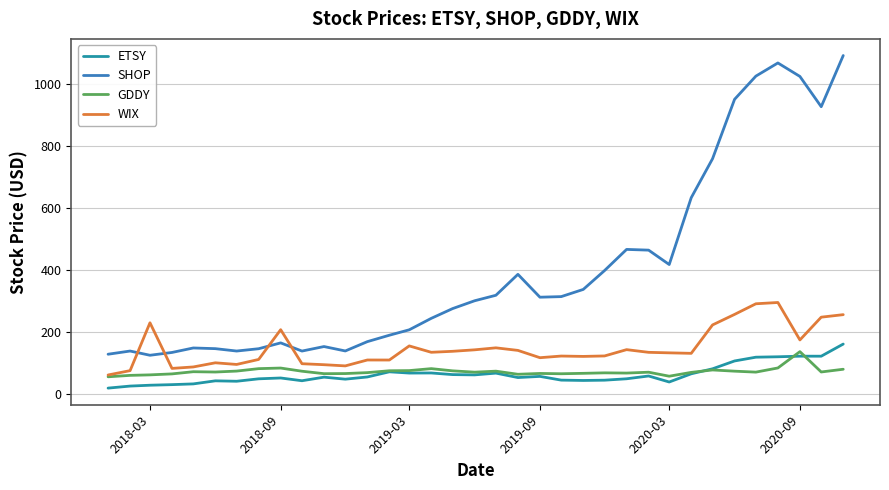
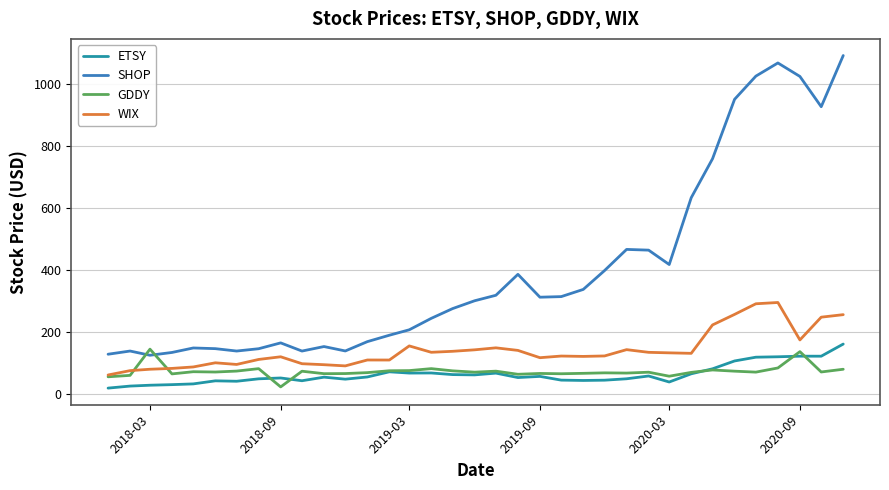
  {
    "GDDY": {
-     "2018-03": 60,
-     "2018-09": 80,
+     "2018-03": 140,
+     "2018-09": 20,
      "2019-09": 70,
      "2020-03": 60,
      "2020-09": 140
    },
    "WIX": {
-     "2018-03": 230,
-     "2018-09": 210,
+     "2018-03": 80,
+     "2018-09": 120,
      "2019-03": 150,
      "2019-09": 120,
      "2020-03": 130,
      "2020-09": 170
    }
  }
